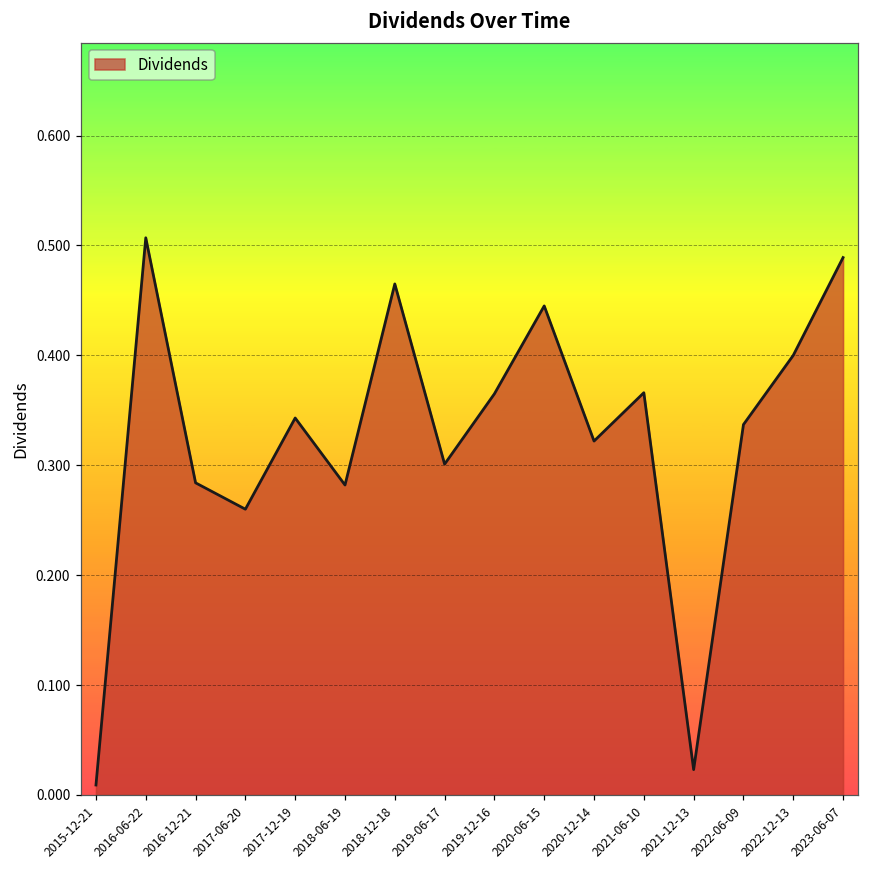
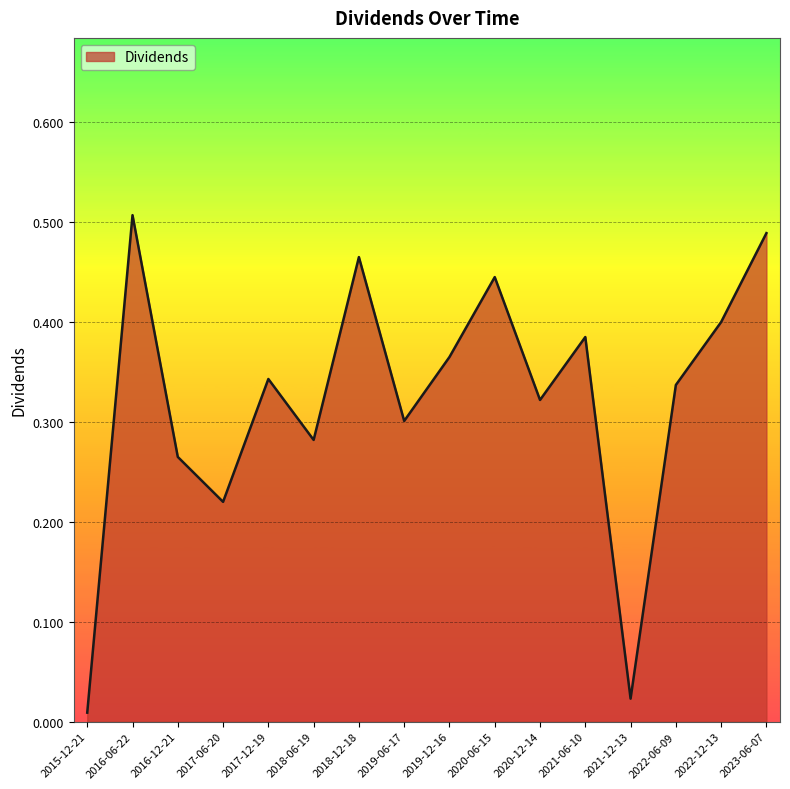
  {
    "2015-12-21": 0.01,
    "2016-06-22": 0.51,
-   "2016-12-21": 0.28,
-   "2017-06-20": 0.26,
+   "2016-12-21": 0.27,
+   "2017-06-20": 0.22,
    "2017-12-19": 0.34,
    "2018-06-19": 0.28,
    "2018-12-18": 0.47,
    "2019-06-17": 0.30,
    "2019-12-16": 0.37,
    "2020-06-15": 0.45,
    "2020-12-14": 0.32,
-   "2021-06-10": 0.37,
+   "2021-06-10": 0.39,
    "2021-12-13": 0.02,
    "2022-06-09": 0.34,
    "2022-12-13": 0.40,
    "2023-06-07": 0.49
  }
